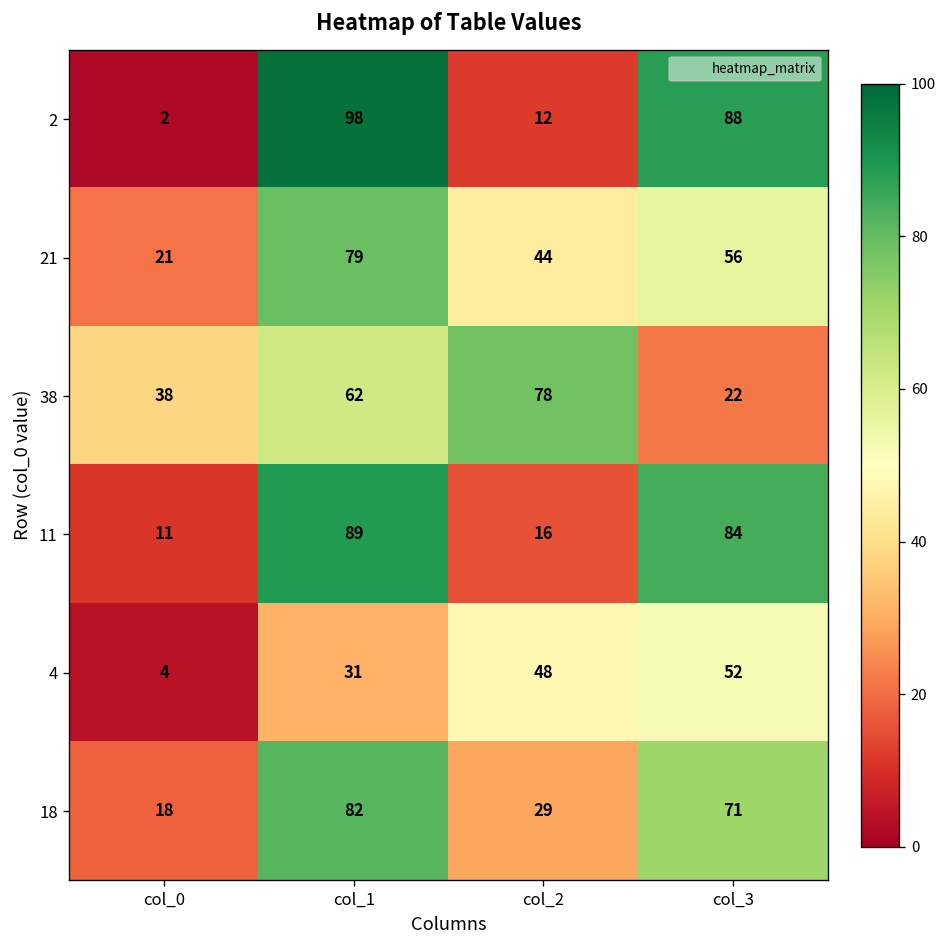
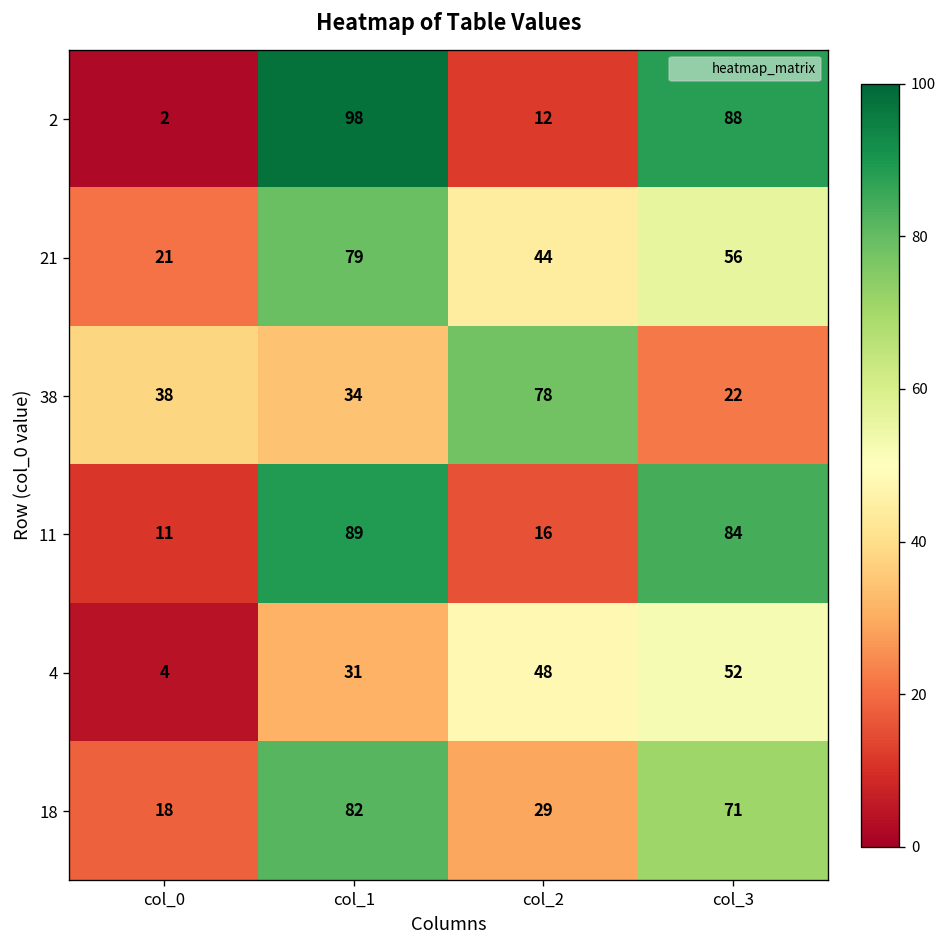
  {
    "2": {
      "col_0": 2,
      "col_1": 98,
      "col_2": 12,
      "col_3": 88
    },
    "21": {
      "col_0": 21,
      "col_1": 79,
      "col_2": 44,
      "col_3": 56
    },
    "38": {
      "col_0": 38,
-     "col_1": 62,
+     "col_1": 34,
      "col_2": 78,
      "col_3": 22
    },
    "11": {
      "col_0": 11,
      "col_1": 89,
      "col_2": 16,
      "col_3": 84
    },
    "4": {
      "col_0": 4,
      "col_1": 31,
      "col_2": 48,
      "col_3": 52
    },
    "18": {
      "col_0": 18,
      "col_1": 82,
      "col_2": 29,
      "col_3": 71
    }
  }
